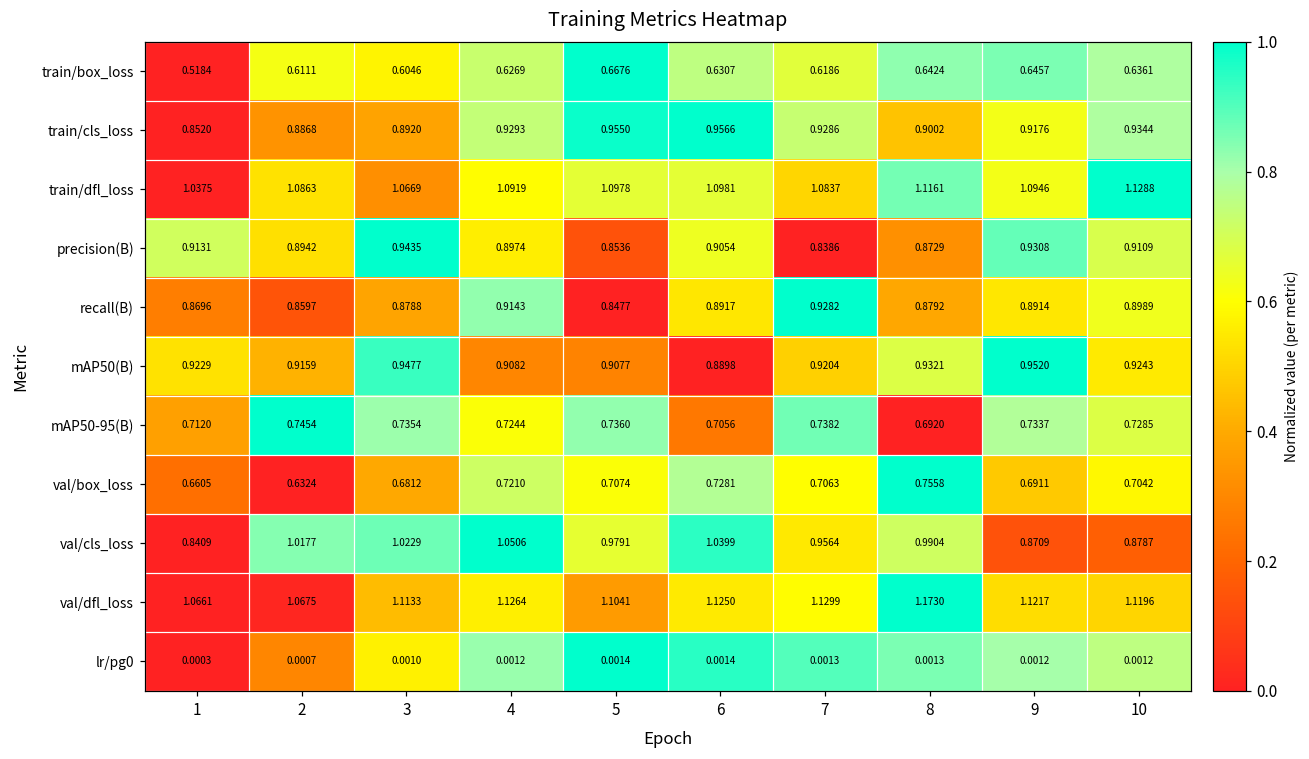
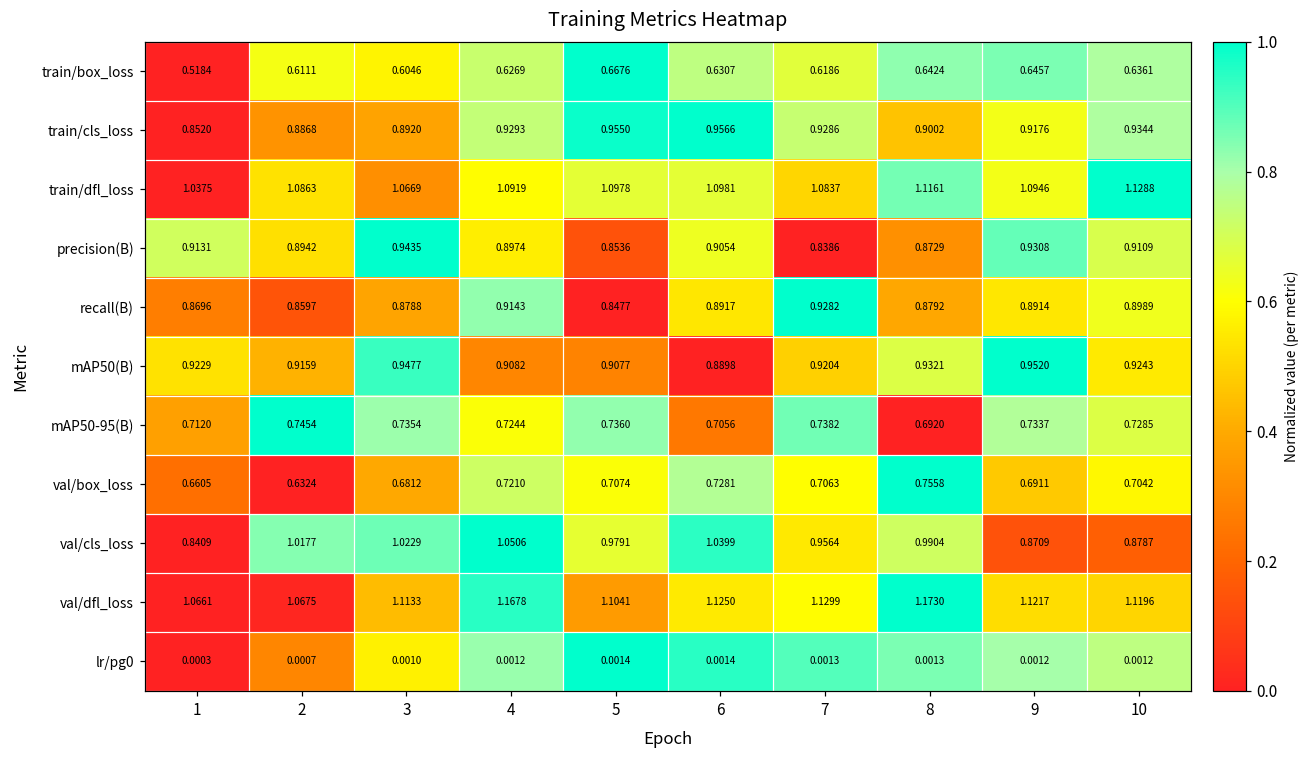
  {
    "train/box_loss": {
      "1": 0.5184,
      "2": 0.6111,
      "3": 0.6046,
      "4": 0.6269,
      "5": 0.6676,
      "6": 0.6307,
      "7": 0.6186,
      "8": 0.6424,
      "9": 0.6457,
      "10": 0.6361
    },
    "train/cls_loss": {
      "1": 0.8520,
      "2": 0.8868,
      "3": 0.8920,
      "4": 0.9293,
      "5": 0.9550,
      "6": 0.9566,
      "7": 0.9286,
      "8": 0.9002,
      "9": 0.9176,
      "10": 0.9344
    },
    "train/dfl_loss": {
      "1": 1.0375,
      "2": 1.0863,
      "3": 1.0669,
      "4": 1.0919,
      "5": 1.0978,
      "6": 1.0981,
      "7": 1.0837,
      "8": 1.1161,
      "9": 1.0946,
      "10": 1.1288
    },
    "precision(B)": {
      "1": 0.9131,
      "2": 0.8942,
      "3": 0.9435,
      "4": 0.8974,
      "5": 0.8536,
      "6": 0.9054,
      "7": 0.8386,
      "8": 0.8729,
      "9": 0.9308,
      "10": 0.9109
    },
    "recall(B)": {
      "1": 0.8696,
      "2": 0.8597,
      "3": 0.8788,
      "4": 0.9143,
      "5": 0.8477,
      "6": 0.8917,
      "7": 0.9282,
      "8": 0.8792,
      "9": 0.8914,
      "10": 0.8989
    },
    "mAP50(B)": {
      "1": 0.9229,
      "2": 0.9159,
      "3": 0.9477,
      "4": 0.9082,
      "5": 0.9077,
      "6": 0.8898,
      "7": 0.9204,
      "8": 0.9321,
      "9": 0.9520,
      "10": 0.9243
    },
    "mAP50-95(B)": {
      "1": 0.7120,
      "2": 0.7454,
      "3": 0.7354,
      "4": 0.7244,
      "5": 0.7360,
      "6": 0.7056,
      "7": 0.7382,
      "8": 0.6920,
      "9": 0.7337,
      "10": 0.7285
    },
    "val/box_loss": {
      "1": 0.6605,
      "2": 0.6324,
      "3": 0.6812,
      "4": 0.7210,
      "5": 0.7074,
      "6": 0.7281,
      "7": 0.7063,
      "8": 0.7558,
      "9": 0.6911,
      "10": 0.7042
    },
    "val/cls_loss": {
      "1": 0.8409,
      "2": 1.0177,
      "3": 1.0229,
      "4": 1.0506,
      "5": 0.9791,
      "6": 1.0399,
      "7": 0.9564,
      "8": 0.9904,
      "9": 0.8709,
      "10": 0.8787
    },
    "val/dfl_loss": {
      "1": 1.0661,
      "2": 1.0675,
      "3": 1.1133,
-     "4": 1.1264,
+     "4": 1.1678,
      "5": 1.1041,
      "6": 1.1250,
      "7": 1.1299,
      "8": 1.1730,
      "9": 1.1217,
      "10": 1.1196
    },
    "lr/pg0": {
      "1": 0.0003,
      "2": 0.0007,
      "3": 0.0010,
      "4": 0.0012,
      "5": 0.0014,
      "6": 0.0014,
      "7": 0.0013,
      "8": 0.0013,
      "9": 0.0012,
      "10": 0.0012
    }
  }
